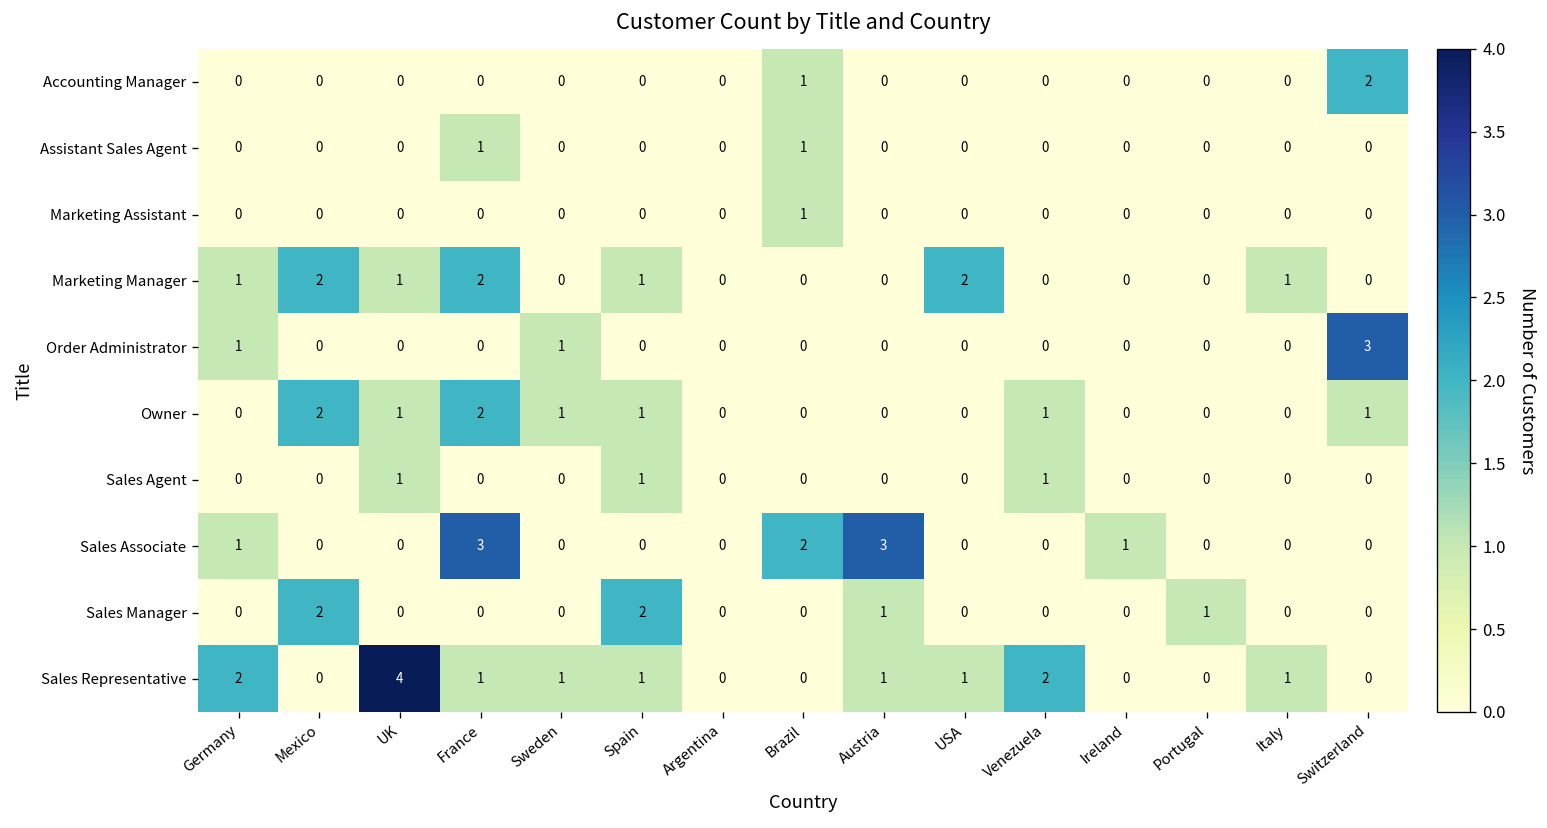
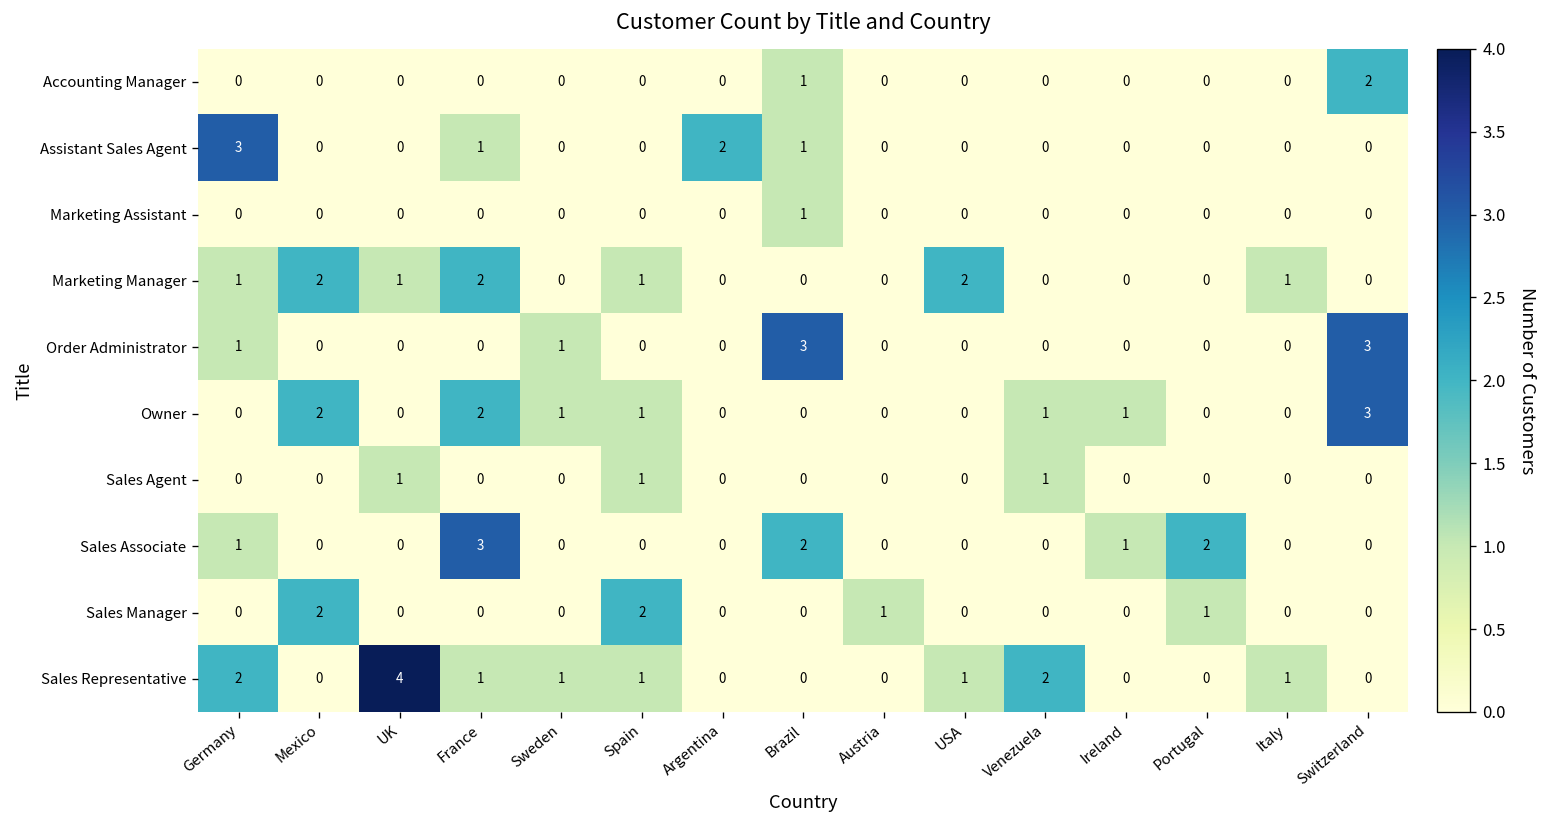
  {
    "Accounting Manager": {
      "Germany": 0,
      "Mexico": 0,
      "UK": 0,
      "France": 0,
      "Sweden": 0,
      "Spain": 0,
      "Argentina": 0,
      "Brazil": 1,
      "Austria": 0,
      "USA": 0,
      "Venezuela": 0,
      "Ireland": 0,
      "Portugal": 0,
      "Italy": 0,
      "Switzerland": 2
    },
    "Assistant Sales Agent": {
-     "Germany": 0,
+     "Germany": 3,
      "Mexico": 0,
      "UK": 0,
      "France": 1,
      "Sweden": 0,
      "Spain": 0,
-     "Argentina": 0,
+     "Argentina": 2,
      "Brazil": 1,
      "Austria": 0,
      "USA": 0,
      "Venezuela": 0,
      "Ireland": 0,
      "Portugal": 0,
      "Italy": 0,
      "Switzerland": 0
    },
    "Marketing Assistant": {
      "Germany": 0,
      "Mexico": 0,
      "UK": 0,
      "France": 0,
      "Sweden": 0,
      "Spain": 0,
      "Argentina": 0,
      "Brazil": 1,
      "Austria": 0,
      "USA": 0,
      "Venezuela": 0,
      "Ireland": 0,
      "Portugal": 0,
      "Italy": 0,
      "Switzerland": 0
    },
    "Marketing Manager": {
      "Germany": 1,
      "Mexico": 2,
      "UK": 1,
      "France": 2,
      "Sweden": 0,
      "Spain": 1,
      "Argentina": 0,
      "Brazil": 0,
      "Austria": 0,
      "USA": 2,
      "Venezuela": 0,
      "Ireland": 0,
      "Portugal": 0,
      "Italy": 1,
      "Switzerland": 0
    },
    "Order Administrator": {
      "Germany": 1,
      "Mexico": 0,
      "UK": 0,
      "France": 0,
      "Sweden": 1,
      "Spain": 0,
      "Argentina": 0,
-     "Brazil": 0,
+     "Brazil": 3,
      "Austria": 0,
      "USA": 0,
      "Venezuela": 0,
      "Ireland": 0,
      "Portugal": 0,
      "Italy": 0,
      "Switzerland": 3
    },
    "Owner": {
      "Germany": 0,
      "Mexico": 2,
-     "UK": 1,
+     "UK": 0,
      "France": 2,
      "Sweden": 1,
      "Spain": 1,
      "Argentina": 0,
      "Brazil": 0,
      "Austria": 0,
      "USA": 0,
      "Venezuela": 1,
-     "Ireland": 0,
+     "Ireland": 1,
      "Portugal": 0,
      "Italy": 0,
-     "Switzerland": 1
+     "Switzerland": 3
    },
    "Sales Agent": {
      "Germany": 0,
      "Mexico": 0,
      "UK": 1,
      "France": 0,
      "Sweden": 0,
      "Spain": 1,
      "Argentina": 0,
      "Brazil": 0,
      "Austria": 0,
      "USA": 0,
      "Venezuela": 1,
      "Ireland": 0,
      "Portugal": 0,
      "Italy": 0,
      "Switzerland": 0
    },
    "Sales Associate": {
      "Germany": 1,
      "Mexico": 0,
      "UK": 0,
      "France": 3,
      "Sweden": 0,
      "Spain": 0,
      "Argentina": 0,
      "Brazil": 2,
-     "Austria": 3,
+     "Austria": 0,
      "USA": 0,
      "Venezuela": 0,
      "Ireland": 1,
-     "Portugal": 0,
+     "Portugal": 2,
      "Italy": 0,
      "Switzerland": 0
    },
    "Sales Manager": {
      "Germany": 0,
      "Mexico": 2,
      "UK": 0,
      "France": 0,
      "Sweden": 0,
      "Spain": 2,
      "Argentina": 0,
      "Brazil": 0,
      "Austria": 1,
      "USA": 0,
      "Venezuela": 0,
      "Ireland": 0,
      "Portugal": 1,
      "Italy": 0,
      "Switzerland": 0
    },
    "Sales Representative": {
      "Germany": 2,
      "Mexico": 0,
      "UK": 4,
      "France": 1,
      "Sweden": 1,
      "Spain": 1,
      "Argentina": 0,
      "Brazil": 0,
-     "Austria": 1,
+     "Austria": 0,
      "USA": 1,
      "Venezuela": 2,
      "Ireland": 0,
      "Portugal": 0,
      "Italy": 1,
      "Switzerland": 0
    }
  }
